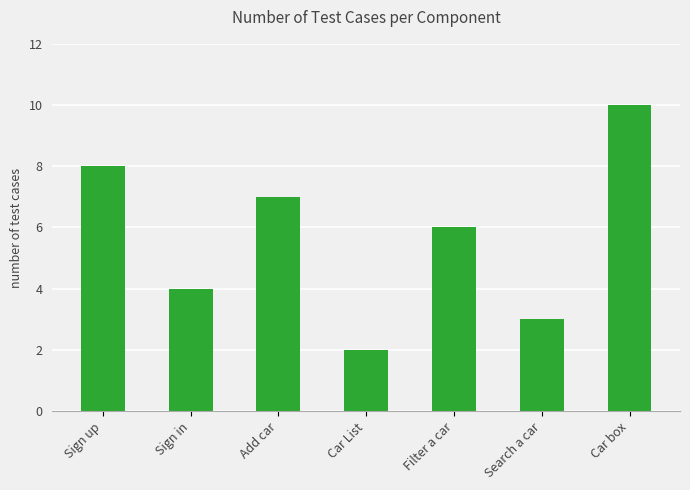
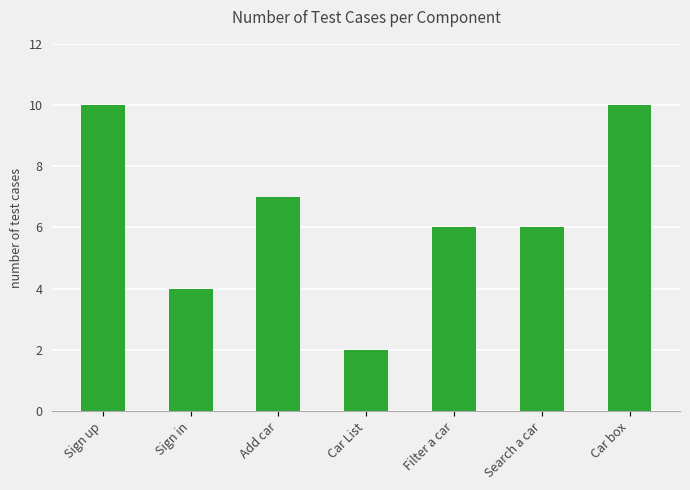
  {
-   "Sign up": 8,
+   "Sign up": 10,
    "Sign in": 4,
    "Add car": 7,
    "Car List": 2,
    "Filter a car": 6,
-   "Search a car": 3,
+   "Search a car": 6,
    "Car box": 10
  }
